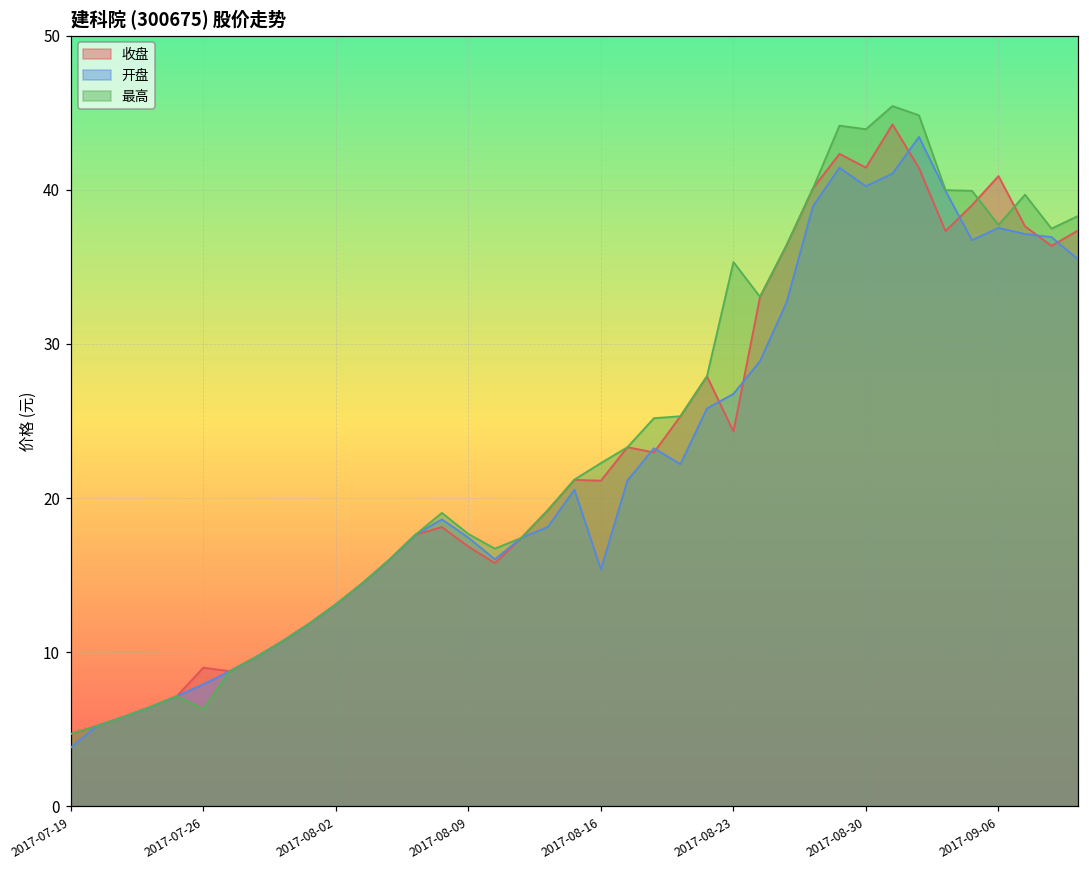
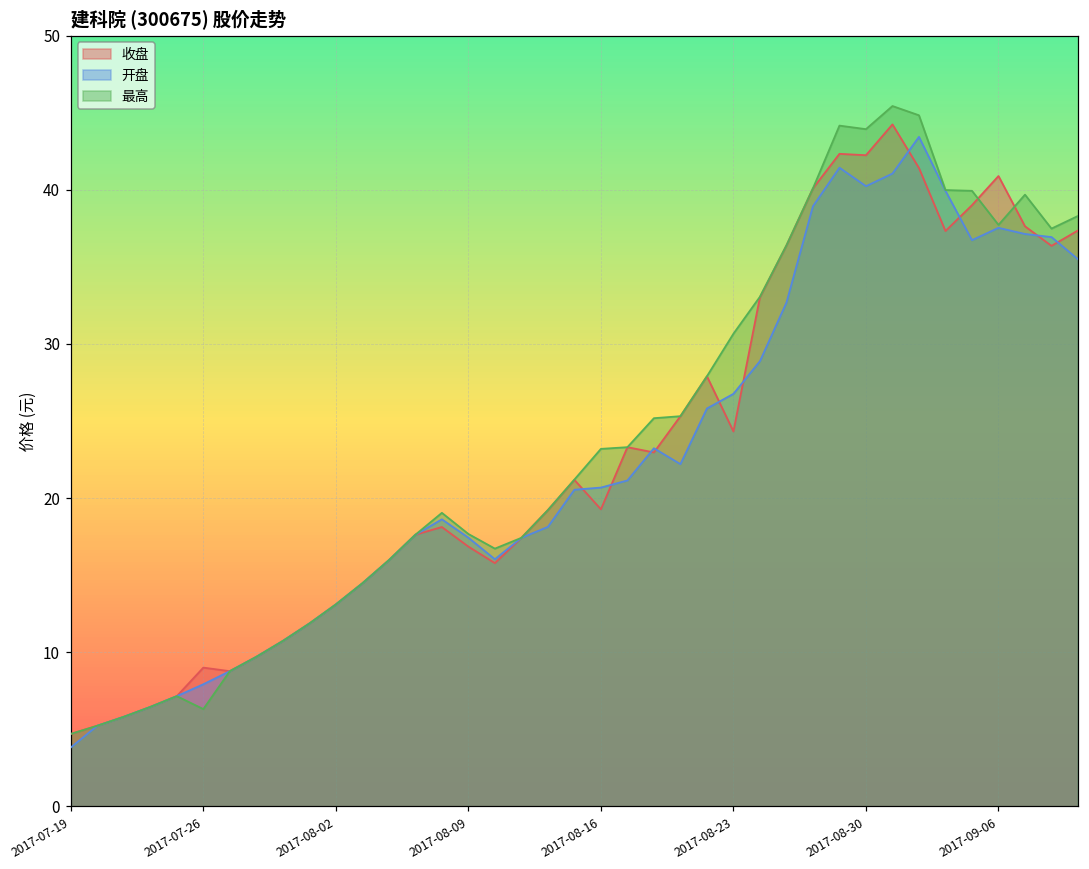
  {
    "收盘": {
      "2017-07-26": 9.0,
      "2017-08-09": 16.9,
-     "2017-08-16": 21.1,
+     "2017-08-16": 19.3,
      "2017-08-23": 24.3,
-     "2017-08-30": 41.4,
+     "2017-08-30": 42.2,
      "2017-09-06": 40.9
    },
    "开盘": {
      "2017-07-19": 3.8,
      "2017-07-26": 7.9,
      "2017-08-09": 17.4,
-     "2017-08-16": 15.4,
+     "2017-08-16": 20.7,
      "2017-08-23": 26.8,
      "2017-08-30": 40.2,
      "2017-09-06": 37.5
    },
    "最高": {
      "2017-07-26": 6.3,
      "2017-08-09": 17.7,
-     "2017-08-16": 22.3,
-     "2017-08-23": 35.3,
+     "2017-08-16": 23.2,
+     "2017-08-23": 30.7,
      "2017-08-30": 43.9,
      "2017-09-06": 37.7
    }
  }
